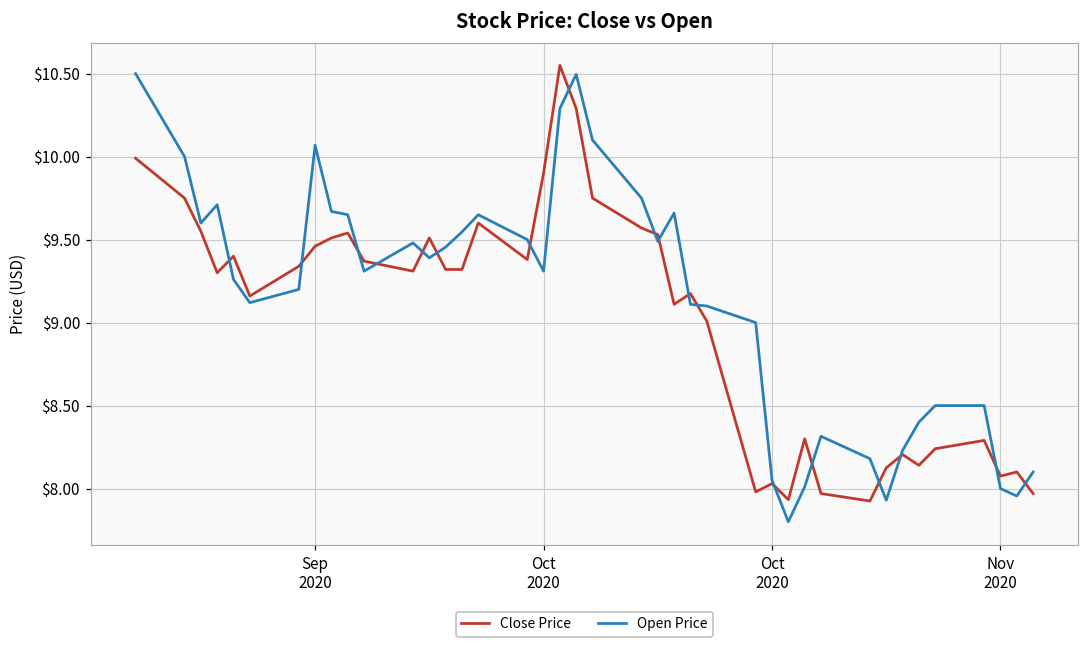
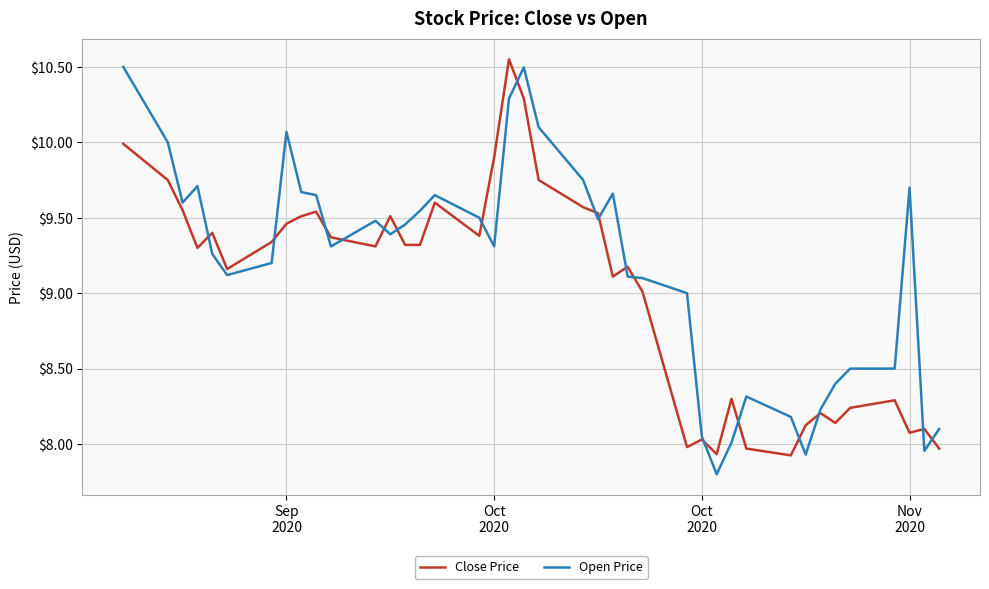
  {
    "Close Price": {
      "Sep 2020": "$9.46",
      "Nov 2020": "$8.07"
    },
    "Open Price": {
      "Sep 2020": "$10.07",
-     "Nov 2020": "$8.0"
+     "Nov 2020": "$9.7"
    }
  }
